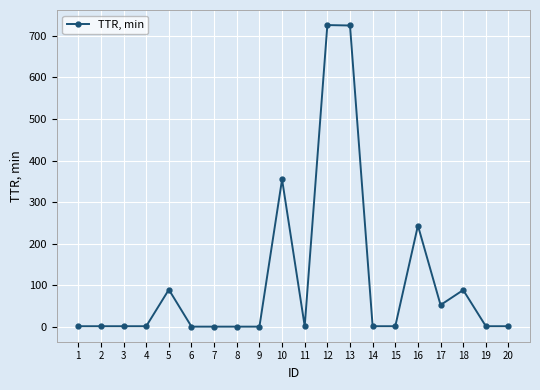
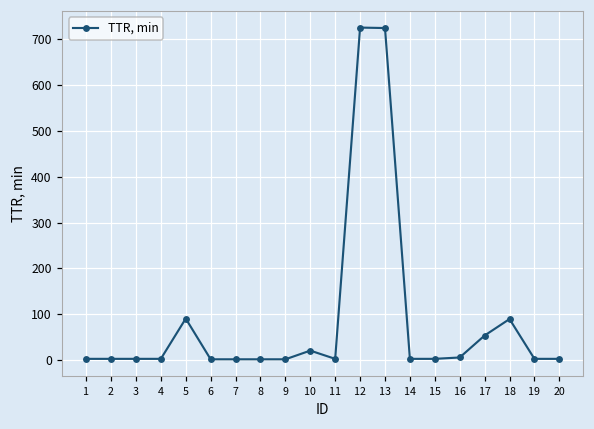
  {
    "1": 0,
    "2": 0,
    "3": 0,
    "4": 0,
    "5": 90,
    "6": 0,
    "7": 0,
    "8": 0,
    "9": 0,
-   "10": 360,
+   "10": 20,
    "11": 0,
    "12": 730,
    "13": 730,
    "14": 0,
    "15": 0,
-   "16": 240,
+   "16": 10,
    "17": 50,
    "18": 90,
    "19": 0,
    "20": 0
  }
